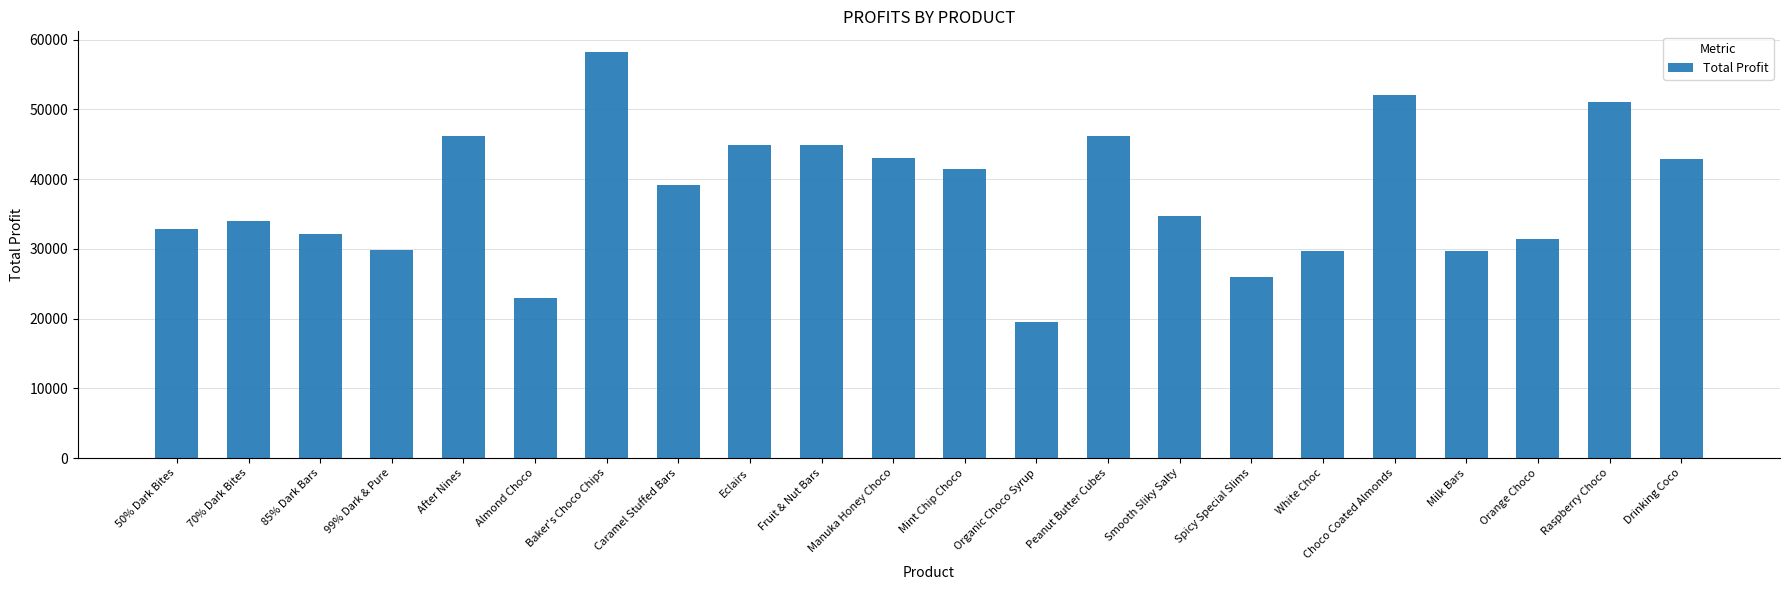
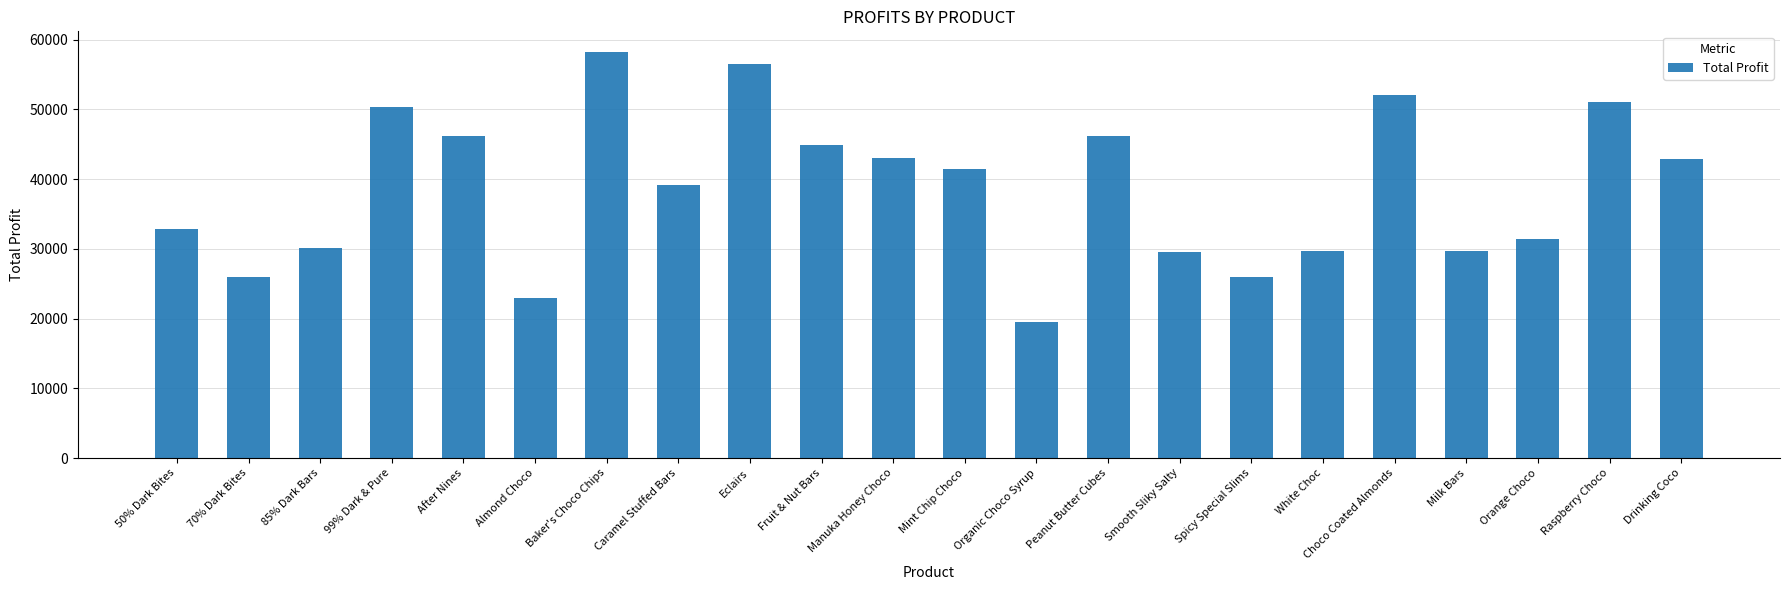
  {
    "50% Dark Bites": 33000,
-   "70% Dark Bites": 34000,
-   "85% Dark Bars": 32000,
-   "99% Dark & Pure": 30000,
+   "70% Dark Bites": 26000,
+   "85% Dark Bars": 30000,
+   "99% Dark & Pure": 50000,
    "After Nines": 46000,
    "Almond Choco": 23000,
    "Baker's Choco Chips": 58000,
    "Caramel Stuffed Bars": 39000,
-   "Eclairs": 45000,
+   "Eclairs": 56000,
    "Fruit & Nut Bars": 45000,
    "Manuka Honey Choco": 43000,
    "Mint Chip Choco": 41000,
    "Organic Choco Syrup": 20000,
    "Peanut Butter Cubes": 46000,
-   "Smooth Sliky Salty": 35000,
+   "Smooth Sliky Salty": 30000,
    "Spicy Special Slims": 26000,
    "White Choc": 30000,
    "Choco Coated Almonds": 52000,
    "Milk Bars": 30000,
    "Orange Choco": 31000,
    "Raspberry Choco": 51000,
    "Drinking Coco": 43000
  }
